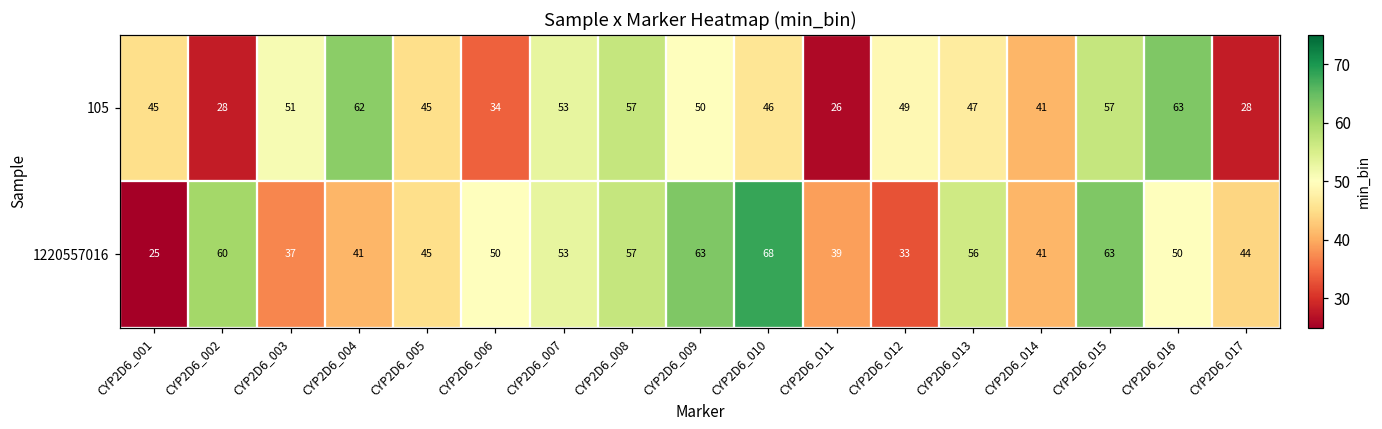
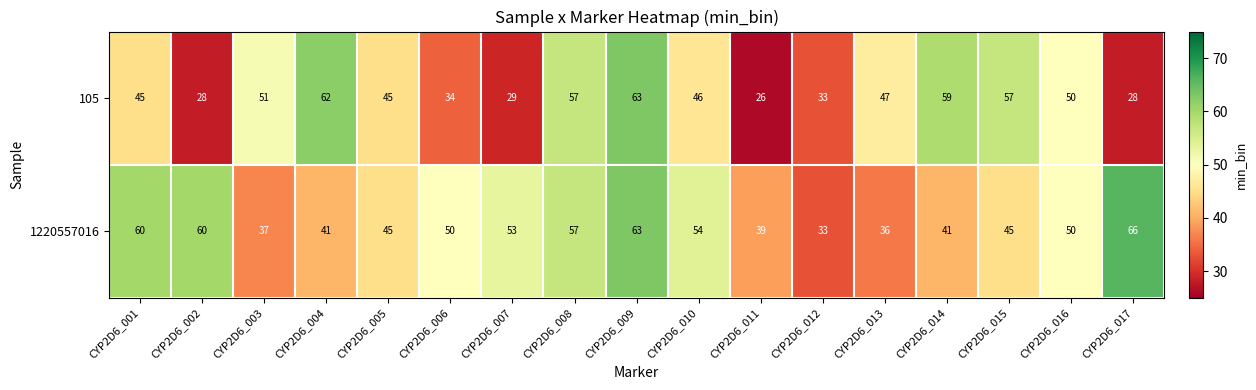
  {
    "105": {
      "CYP2D6_001": 45,
      "CYP2D6_002": 28,
      "CYP2D6_003": 51,
      "CYP2D6_004": 62,
      "CYP2D6_005": 45,
      "CYP2D6_006": 34,
-     "CYP2D6_007": 53,
+     "CYP2D6_007": 29,
      "CYP2D6_008": 57,
-     "CYP2D6_009": 50,
+     "CYP2D6_009": 63,
      "CYP2D6_010": 46,
      "CYP2D6_011": 26,
-     "CYP2D6_012": 49,
+     "CYP2D6_012": 33,
      "CYP2D6_013": 47,
-     "CYP2D6_014": 41,
+     "CYP2D6_014": 59,
      "CYP2D6_015": 57,
-     "CYP2D6_016": 63,
+     "CYP2D6_016": 50,
      "CYP2D6_017": 28
    },
    "1220557016": {
-     "CYP2D6_001": 25,
+     "CYP2D6_001": 60,
      "CYP2D6_002": 60,
      "CYP2D6_003": 37,
      "CYP2D6_004": 41,
      "CYP2D6_005": 45,
      "CYP2D6_006": 50,
      "CYP2D6_007": 53,
      "CYP2D6_008": 57,
      "CYP2D6_009": 63,
-     "CYP2D6_010": 68,
+     "CYP2D6_010": 54,
      "CYP2D6_011": 39,
      "CYP2D6_012": 33,
-     "CYP2D6_013": 56,
+     "CYP2D6_013": 36,
      "CYP2D6_014": 41,
-     "CYP2D6_015": 63,
+     "CYP2D6_015": 45,
      "CYP2D6_016": 50,
-     "CYP2D6_017": 44
+     "CYP2D6_017": 66
    }
  }
